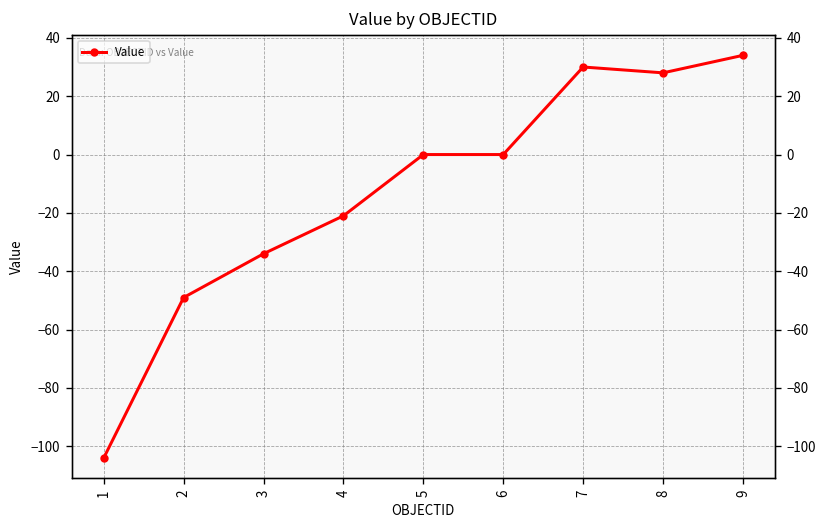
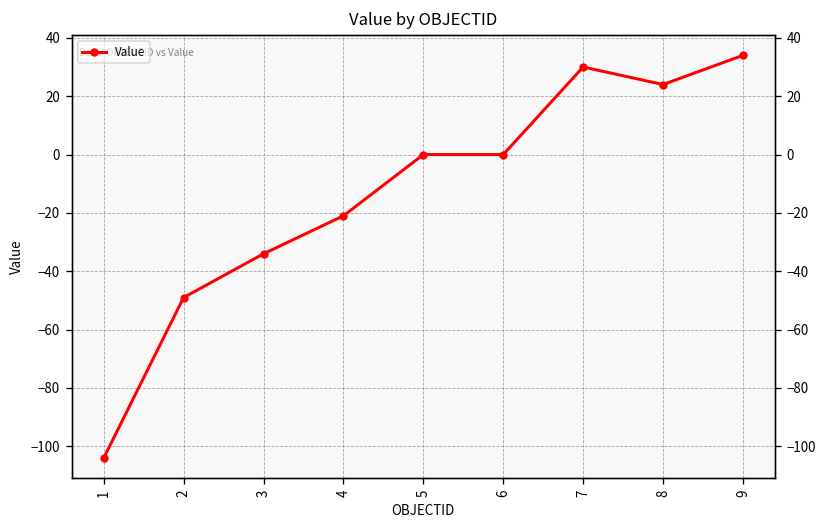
  {
    "1": -104,
    "2": -49,
    "3": -34,
    "4": -21,
    "5": 0,
    "6": 0,
    "7": 30,
-   "8": 28,
+   "8": 24,
    "9": 34
  }
